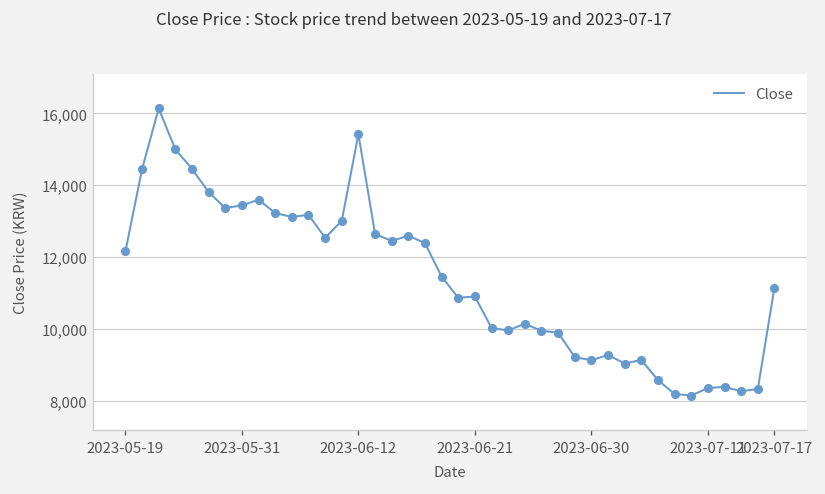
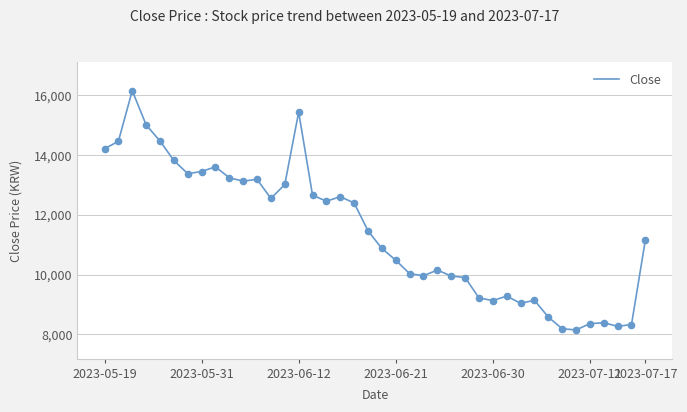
  {
-   "2023-05-19": "12,200",
+   "2023-05-19": "14,200",
    "2023-05-31": "13,400",
    "2023-06-12": "15,400",
-   "2023-06-21": "10,900",
+   "2023-06-21": "10,500",
    "2023-06-30": "9,100",
    "2023-07-11": "8,400",
    "2023-07-17": "11,200"
  }
